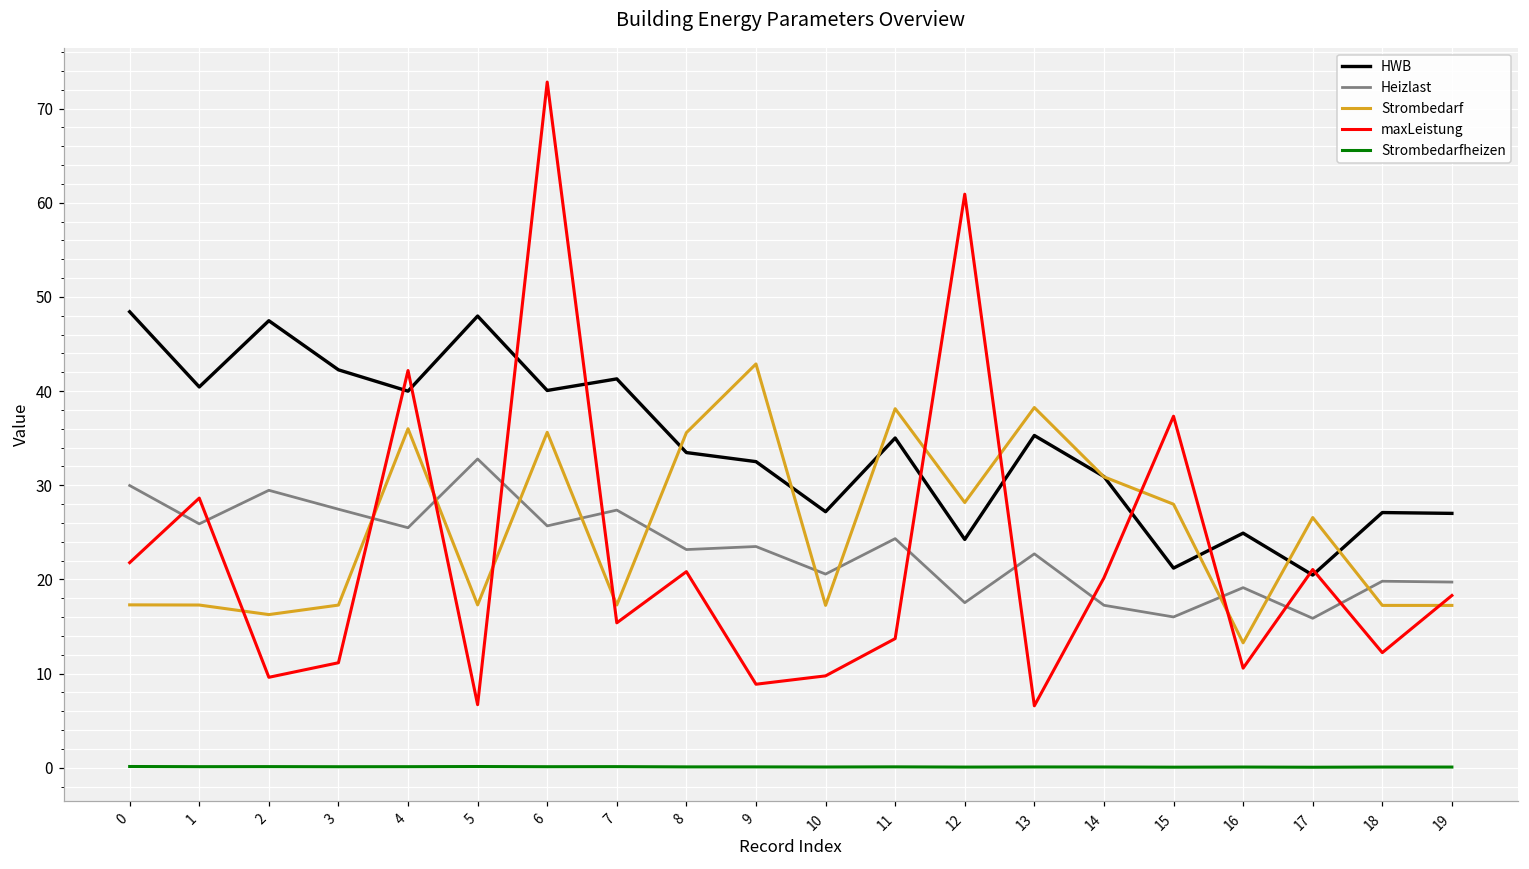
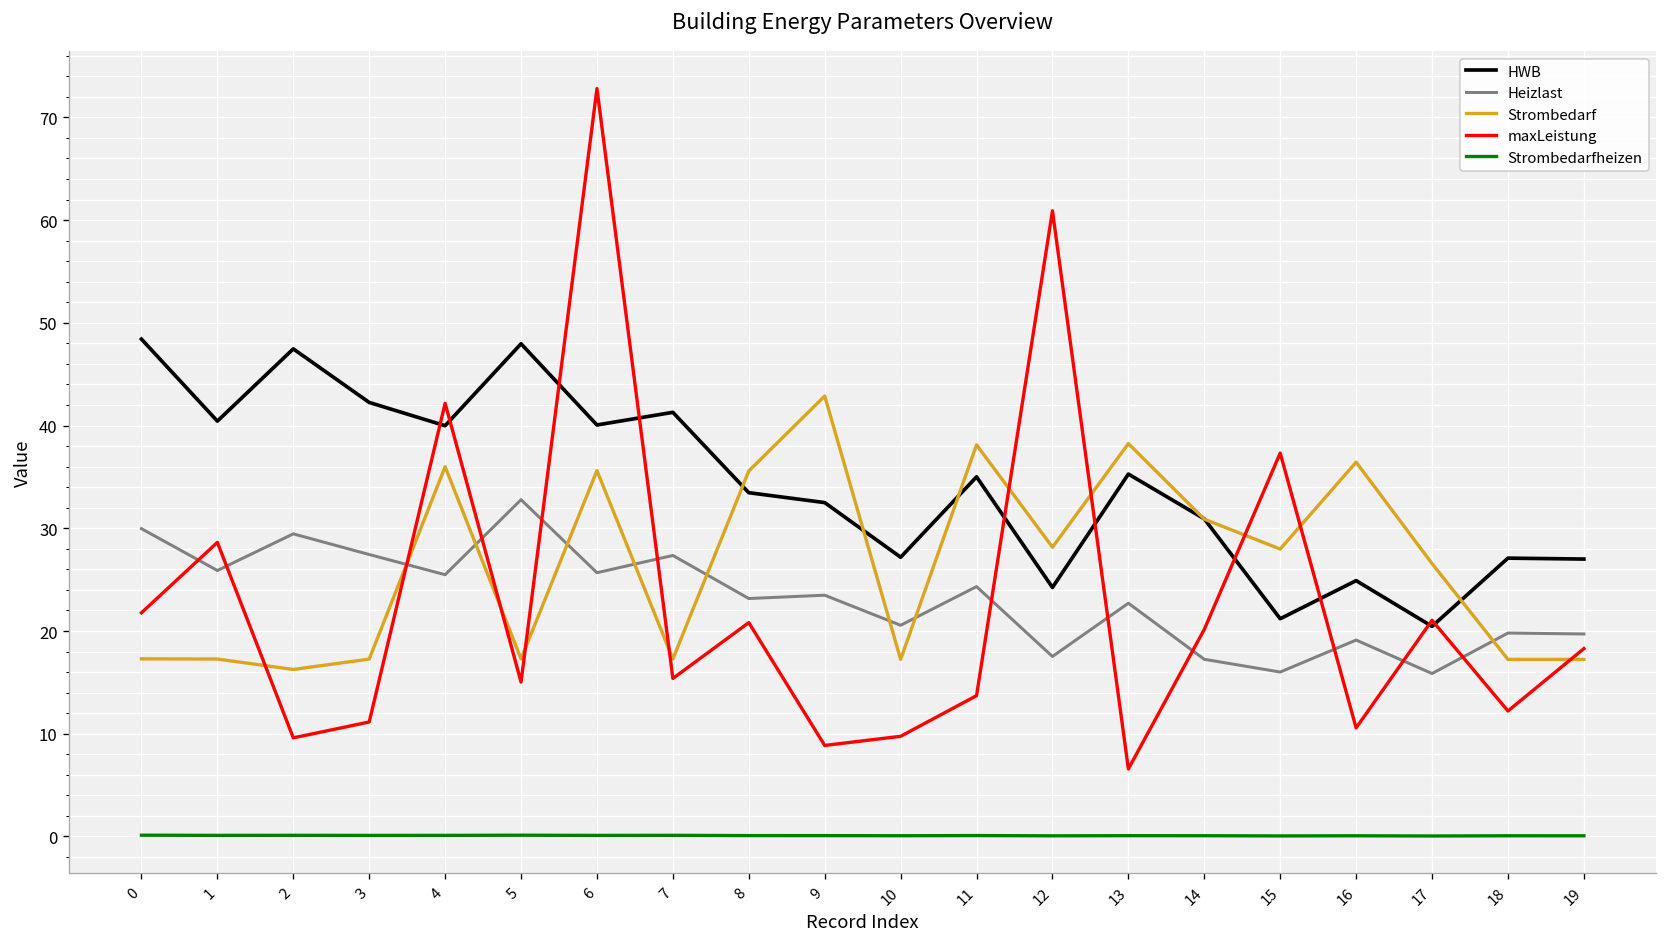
  {
    "HWB": {
      "0": 48,
      "1": 40,
      "2": 47,
      "3": 42,
      "4": 40,
      "5": 48,
      "6": 40,
      "7": 41,
      "8": 33,
      "9": 33,
      "10": 27,
      "11": 35,
      "12": 24,
      "13": 35,
      "15": 21,
      "16": 25,
      "17": 20,
      "18": 27,
      "19": 27
    },
    "Heizlast": {
      "0": 30,
      "1": 26,
      "2": 29,
      "3": 27,
      "4": 25,
      "5": 33,
      "6": 26,
      "7": 27,
      "8": 23,
      "9": 23,
      "10": 21,
      "11": 24,
      "12": 18,
      "13": 23,
      "14": 17,
      "15": 16,
      "16": 19,
      "17": 16,
      "18": 20,
      "19": 20
    },
    "Strombedarf": {
      "0": 17,
      "1": 17,
      "2": 16,
      "3": 17,
      "4": 36,
      "5": 17,
      "6": 36,
      "7": 17,
      "8": 36,
      "9": 43,
      "10": 17,
      "11": 38,
      "12": 28,
      "13": 38,
      "15": 28,
-     "16": 13,
+     "16": 36,
      "17": 27,
      "18": 17,
      "19": 17
    },
    "maxLeistung": {
      "0": 22,
      "1": 29,
      "2": 10,
      "3": 11,
      "4": 42,
-     "5": 7,
+     "5": 15,
      "6": 73,
      "7": 15,
      "8": 21,
      "9": 9,
      "10": 10,
      "11": 14,
      "12": 61,
      "13": 7,
      "14": 20,
      "15": 37,
      "16": 11,
      "17": 21,
      "18": 12,
      "19": 18
    },
    "Strombedarfheizen": {
      "0": 0,
      "1": 0,
      "2": 0,
      "3": 0,
      "4": 0,
      "5": 0,
      "6": 0,
      "7": 0,
      "8": 0,
      "9": 0,
      "10": 0,
      "11": 0,
      "12": 0,
      "13": 0,
      "14": 0,
      "15": 0,
      "16": 0,
      "17": 0,
      "18": 0,
      "19": 0
    }
  }
